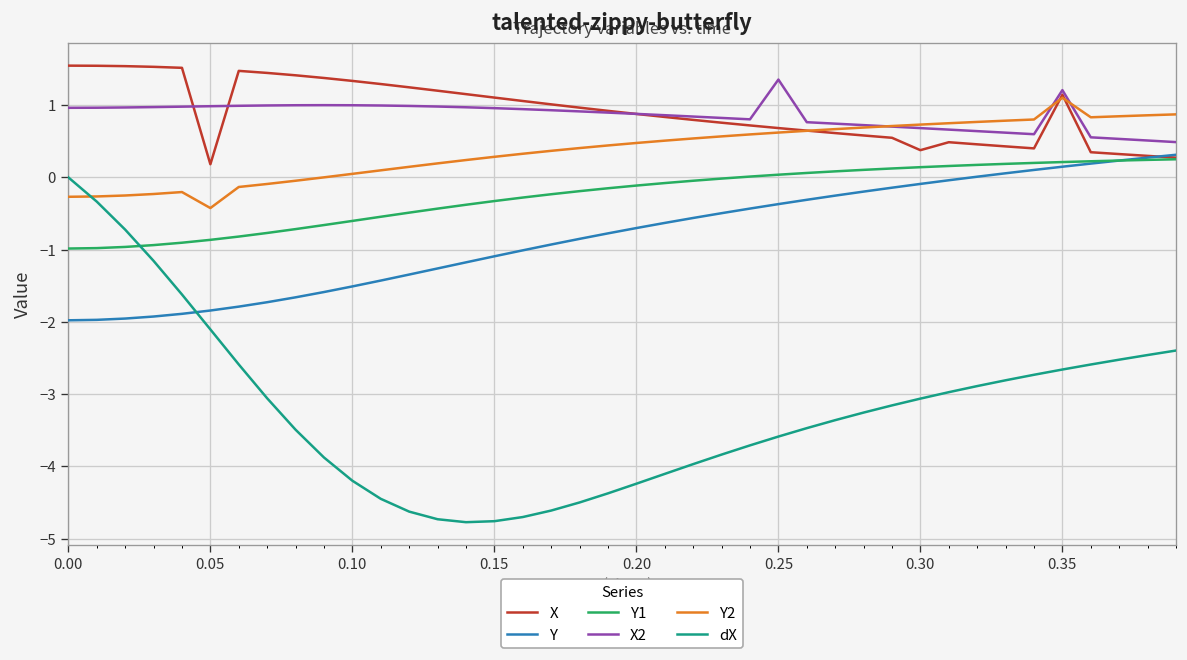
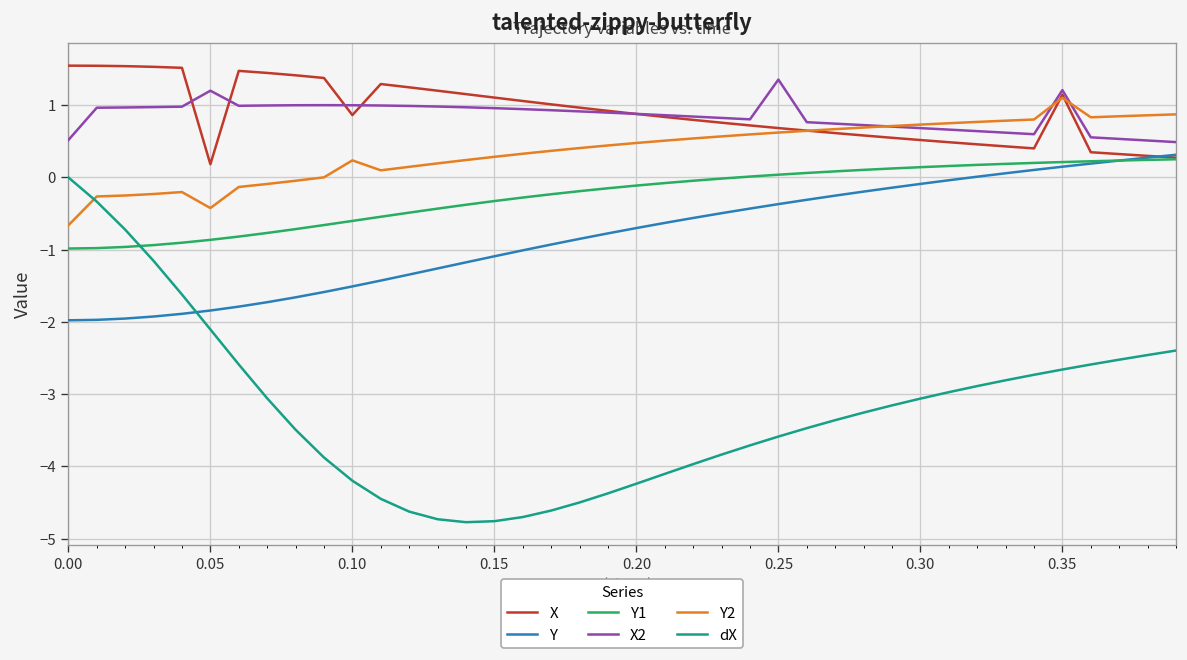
  {
    "X": {
      "0.00": 1.5,
      "0.05": 0.2,
-     "0.10": 1.3,
+     "0.10": 0.9,
      "0.15": 1.1,
      "0.25": 0.7,
-     "0.30": 0.4
+     "0.30": 0.5
    },
    "Y": {
      "0.00": -2.0,
      "0.05": -1.8,
      "0.10": -1.5,
      "0.15": -1.1,
      "0.20": -0.7,
      "0.25": -0.4,
      "0.30": -0.1,
      "0.35": 0.1
    },
    "X2": {
-     "0.00": 1.0,
-     "0.05": 1.0,
+     "0.00": 0.5,
+     "0.05": 1.2,
      "0.10": 1.0,
      "0.15": 1.0,
      "0.25": 1.4,
      "0.30": 0.7,
      "0.35": 1.2
    },
    "Y2": {
-     "0.00": -0.3,
+     "0.00": -0.7,
      "0.05": -0.4,
-     "0.10": 0.0,
+     "0.10": 0.2,
      "0.15": 0.3,
      "0.20": 0.5,
      "0.25": 0.6,
      "0.30": 0.7
    }
  }
